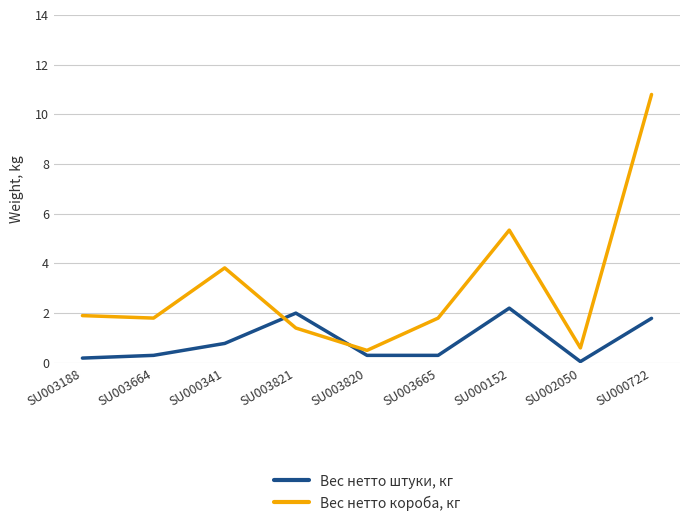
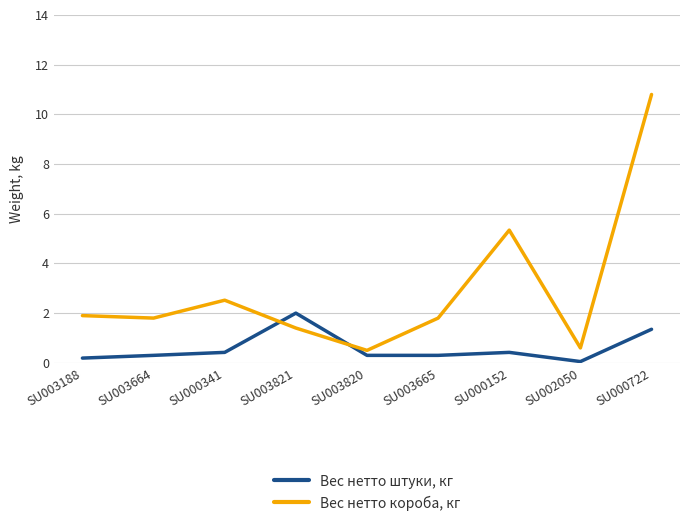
  {
    "Вес нетто штуки, кг": {
      "SU003188": 0.2,
      "SU003664": 0.3,
-     "SU000341": 0.8,
+     "SU000341": 0.4,
      "SU003821": 2.0,
      "SU003820": 0.3,
      "SU003665": 0.3,
-     "SU000152": 2.2,
+     "SU000152": 0.4,
      "SU002050": 0.1,
-     "SU000722": 1.8
+     "SU000722": 1.4
    },
    "Вес нетто короба, кг": {
      "SU003188": 1.9,
      "SU003664": 1.8,
-     "SU000341": 3.8,
+     "SU000341": 2.5,
      "SU003821": 1.4,
      "SU003820": 0.5,
      "SU003665": 1.8,
      "SU000152": 5.3,
      "SU002050": 0.6,
      "SU000722": 10.8
    }
  }
